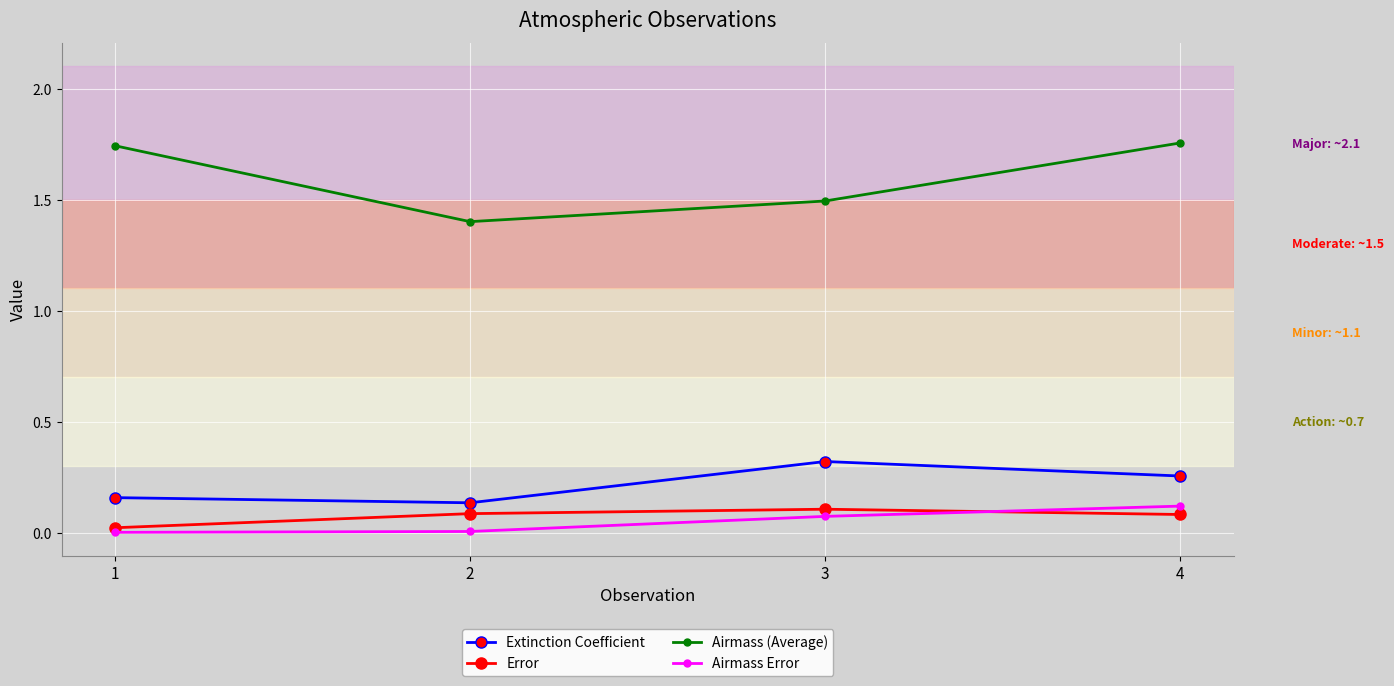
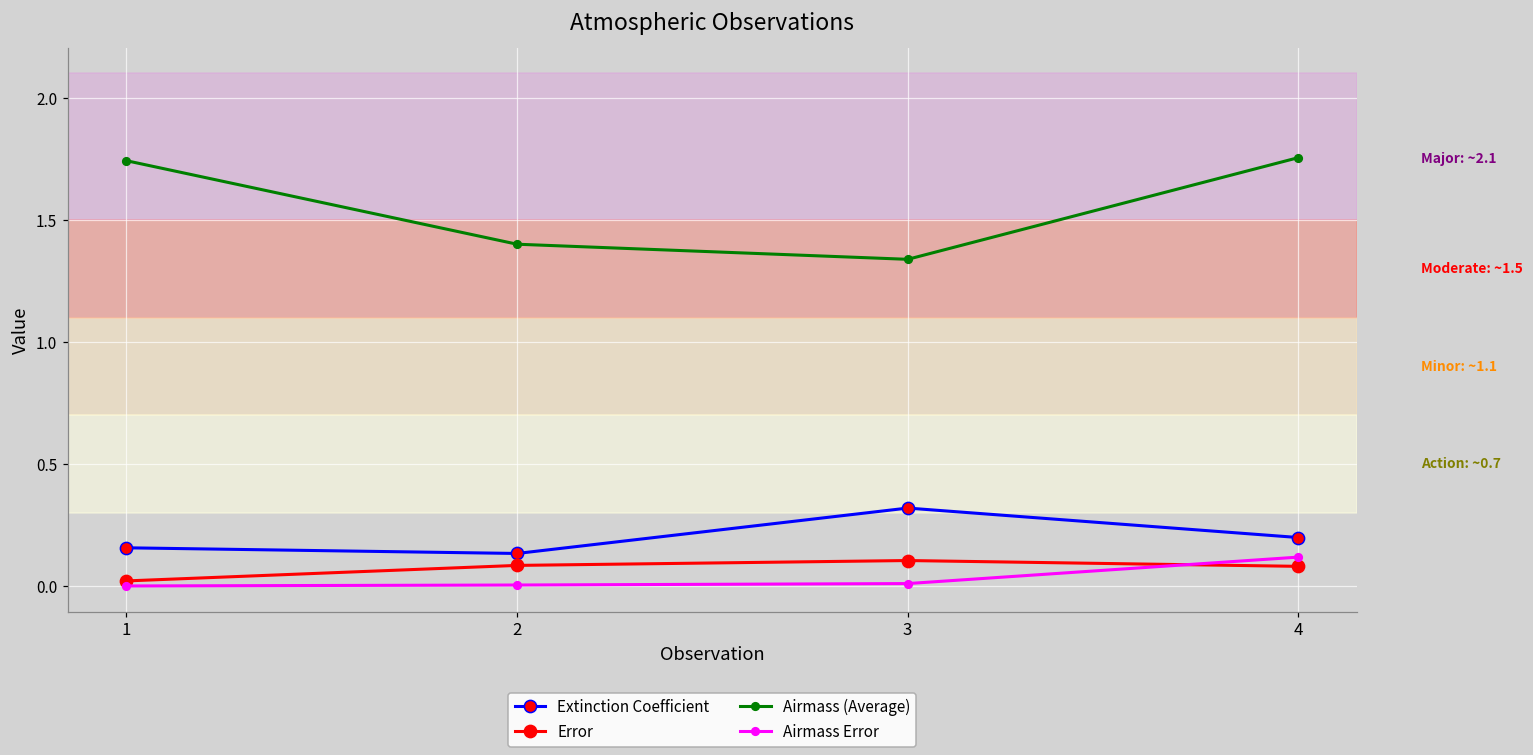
  {
    "Extinction Coefficient": {
      "1": 0.16,
      "2": 0.13,
      "3": 0.32,
-     "4": 0.26
+     "4": 0.20
    },
    "Error": {
      "1": 0.02,
      "2": 0.09,
      "3": 0.11,
      "4": 0.08
    },
    "Airmass (Average)": {
      "1": 1.74,
      "2": 1.40,
-     "3": 1.49,
+     "3": 1.34,
      "4": 1.76
    },
    "Airmass Error": {
      "1": 0.00,
      "2": 0.01,
-     "3": 0.07,
+     "3": 0.01,
      "4": 0.12
    }
  }
